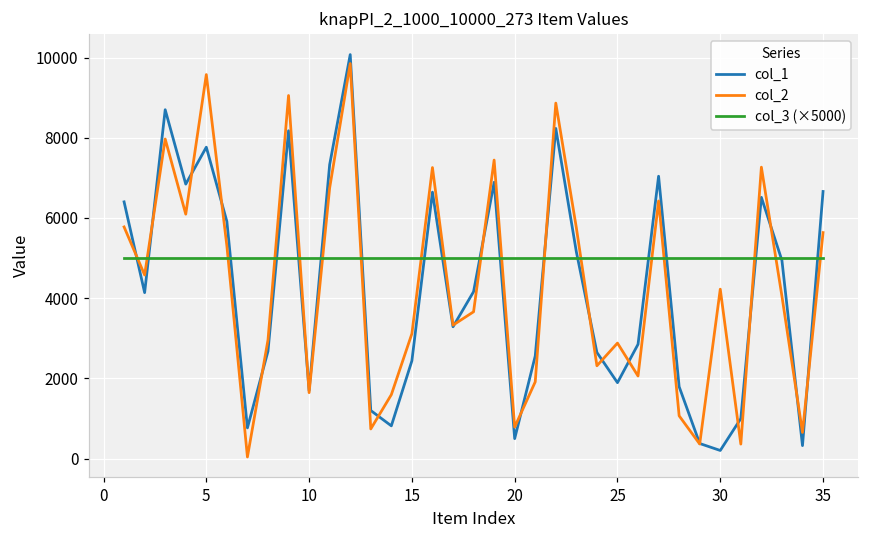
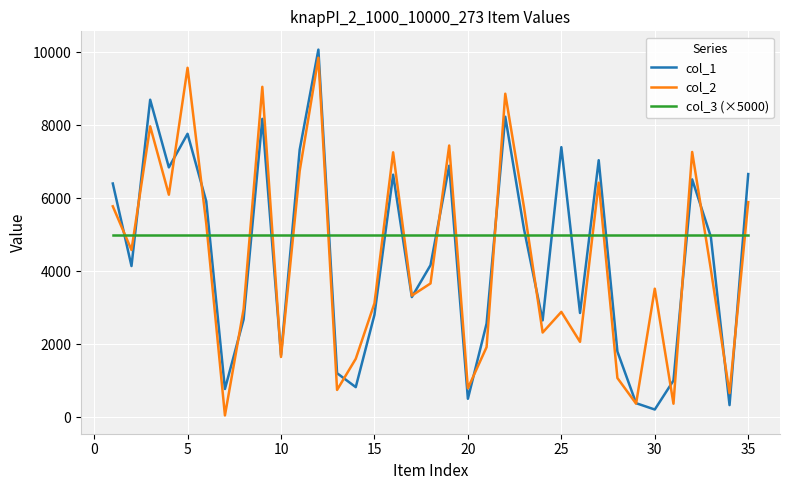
  {
    "col_1": {
      "5": 7800,
-     "15": 2400,
+     "15": 2800,
      "20": 500,
-     "25": 1900,
+     "25": 7400,
      "30": 200,
      "35": 6700
    },
    "col_2": {
      "5": 9600,
      "15": 3100,
      "20": 800,
      "25": 2900,
-     "30": 4200,
-     "35": 5600
+     "30": 3500,
+     "35": 5900
    },
    "col_3 (×5000)": {
      "5": 5000,
      "10": 5000,
      "15": 5000,
      "20": 5000,
      "25": 5000,
      "30": 5000,
      "35": 5000
    }
  }
